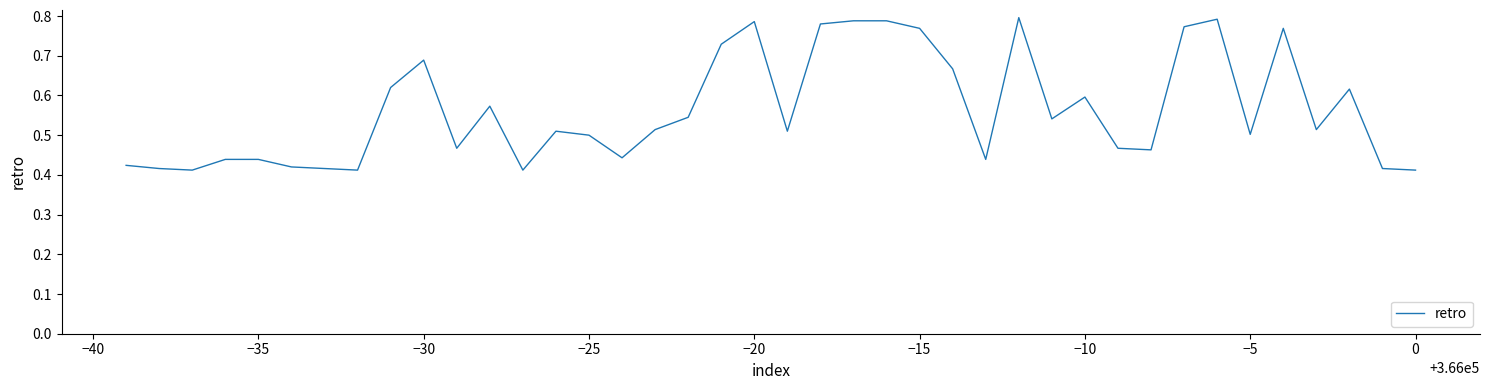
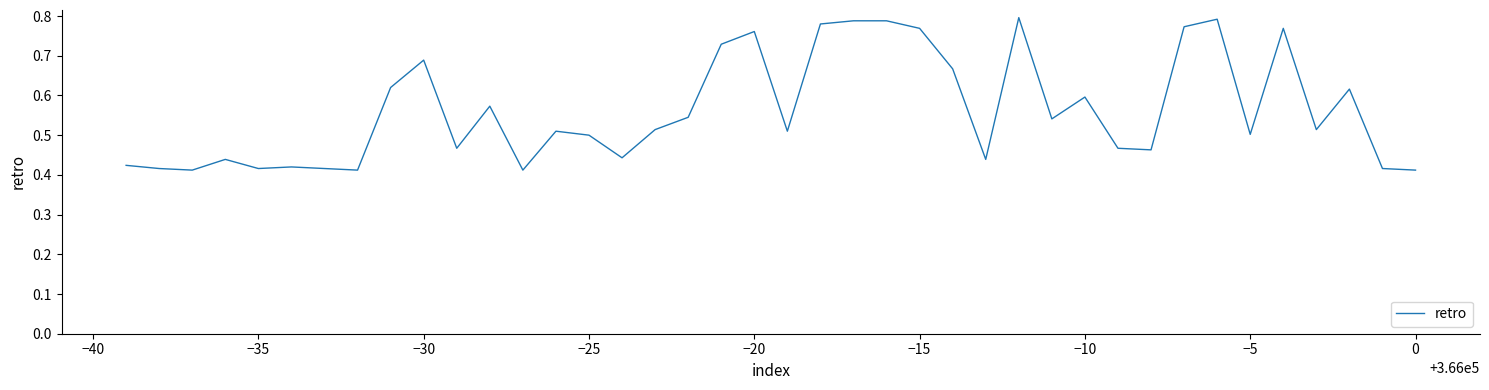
  {
-   "−35": 0.44,
+   "−35": 0.42,
    "−30": 0.69,
    "−25": 0.50,
-   "−20": 0.79,
+   "−20": 0.76,
    "−15": 0.77,
    "−10": 0.60,
    "−5": 0.50,
    "0": 0.41
  }
